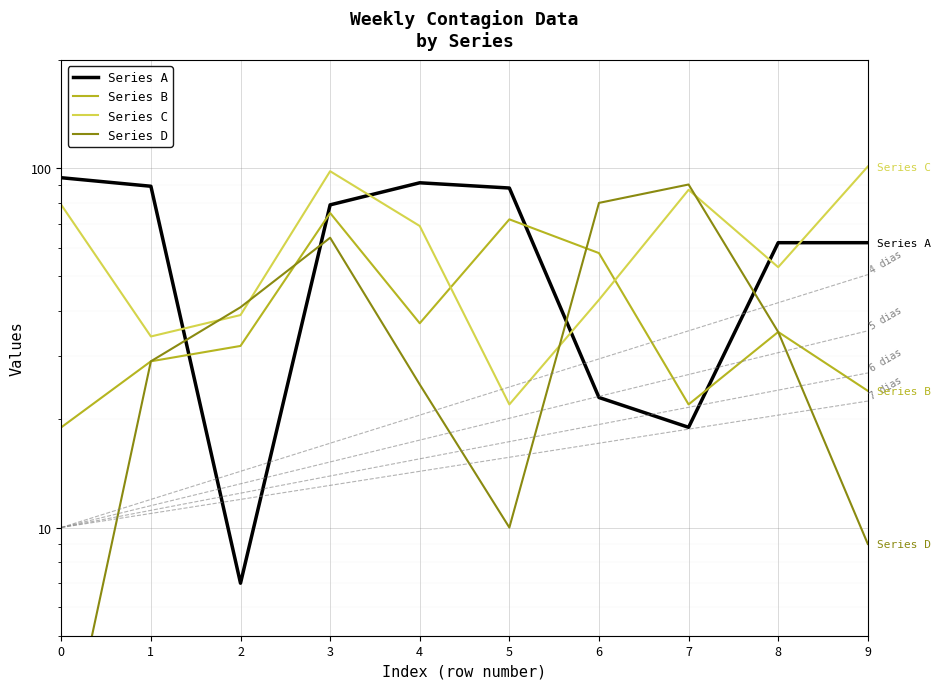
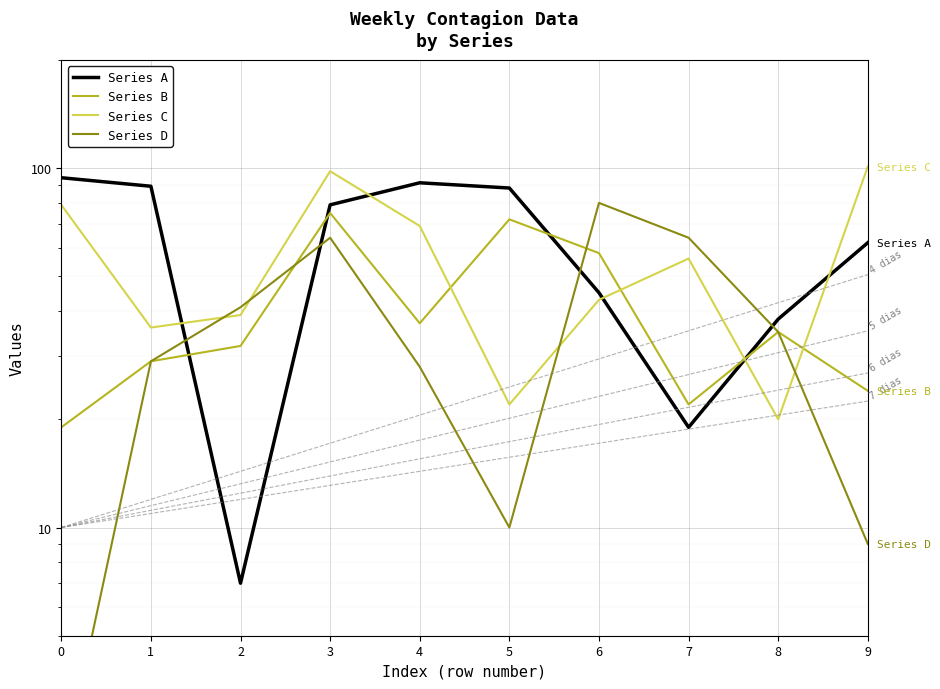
  {
    "Series A": {
      "0": 94,
      "1": 89,
      "2": 7,
      "3": 79,
      "4": 91,
      "5": 88,
-     "6": 23,
+     "6": 45,
      "7": 19,
-     "8": 62,
+     "8": 38,
      "9": 62
    },
    "Series B": {
      "0": 19,
      "2": 32,
      "3": 75,
      "4": 37,
      "5": 72,
      "6": 58,
      "7": 22
    },
    "Series C": {
      "0": 79,
-     "1": 34,
+     "1": 36,
      "2": 39,
      "3": 98,
      "4": 69,
      "5": 22,
      "6": 43,
-     "7": 87,
-     "8": 53,
+     "7": 56,
+     "8": 20,
      "9": 101
    },
    "Series D": {
      "2": 41,
      "3": 64,
-     "4": 25,
+     "4": 28,
      "5": 10,
      "6": 80,
-     "7": 90,
+     "7": 64,
      "9": 9
    }
  }
